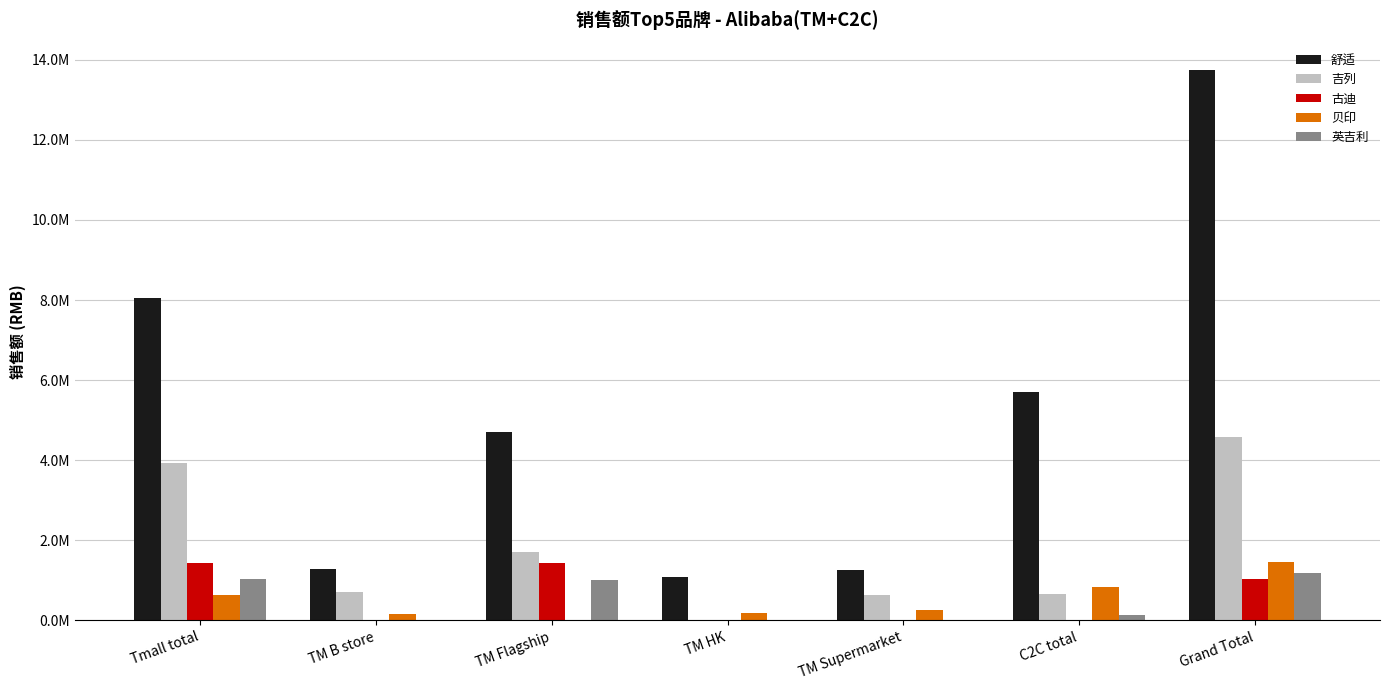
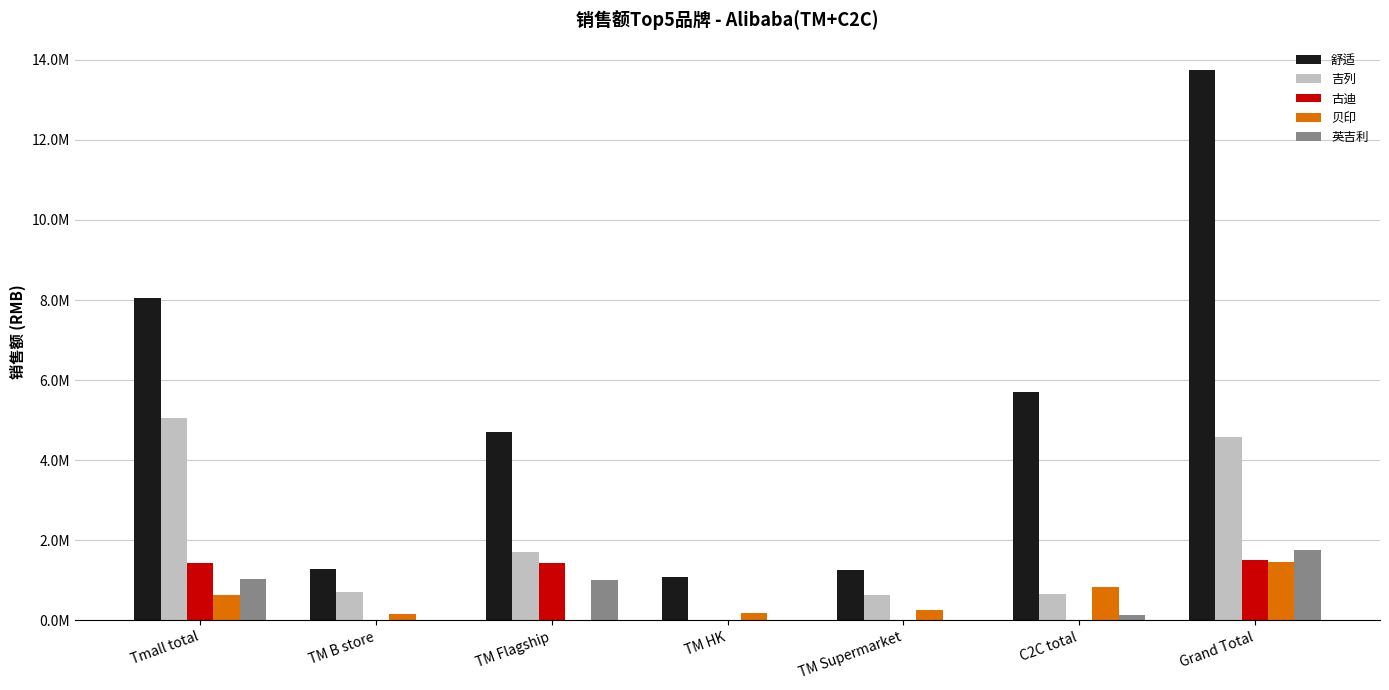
  {
    "舒适": {
      "Tmall total": 8000000,
      "TM B store": 1300000,
      "TM Flagship": 4700000,
      "TM HK": 1100000,
      "TM Supermarket": 1300000,
      "C2C total": 5700000,
      "Grand Total": 13700000
    },
    "吉列": {
-     "Tmall total": 3900000,
+     "Tmall total": 5000000,
      "TM B store": 700000,
      "TM Flagship": 1700000,
      "TM Supermarket": 600000,
      "C2C total": 700000,
      "Grand Total": 4600000
    },
    "古迪": {
      "Tmall total": 1400000,
      "TM B store": 0,
      "TM Flagship": 1400000,
      "TM HK": 0,
      "TM Supermarket": 0,
      "C2C total": 0,
-     "Grand Total": 1000000
+     "Grand Total": 1500000
    },
    "贝印": {
      "Tmall total": 600000,
      "TM B store": 200000,
      "TM Flagship": 0,
      "TM HK": 200000,
      "TM Supermarket": 300000,
      "C2C total": 800000,
      "Grand Total": 1500000
    },
    "英吉利": {
      "Tmall total": 1000000,
      "TM B store": 0,
      "TM Flagship": 1000000,
      "TM HK": 0,
      "C2C total": 100000,
-     "Grand Total": 1200000
+     "Grand Total": 1800000
    }
  }
